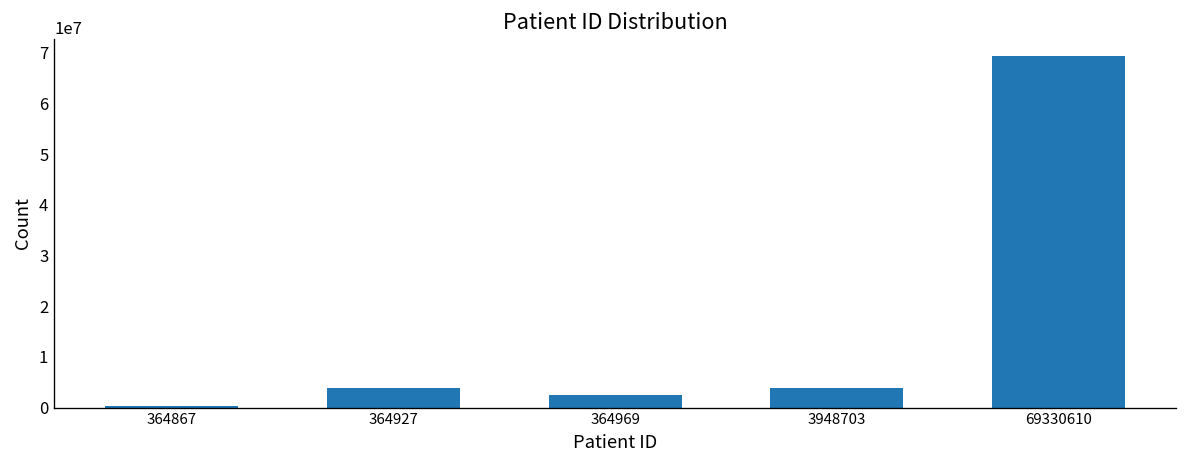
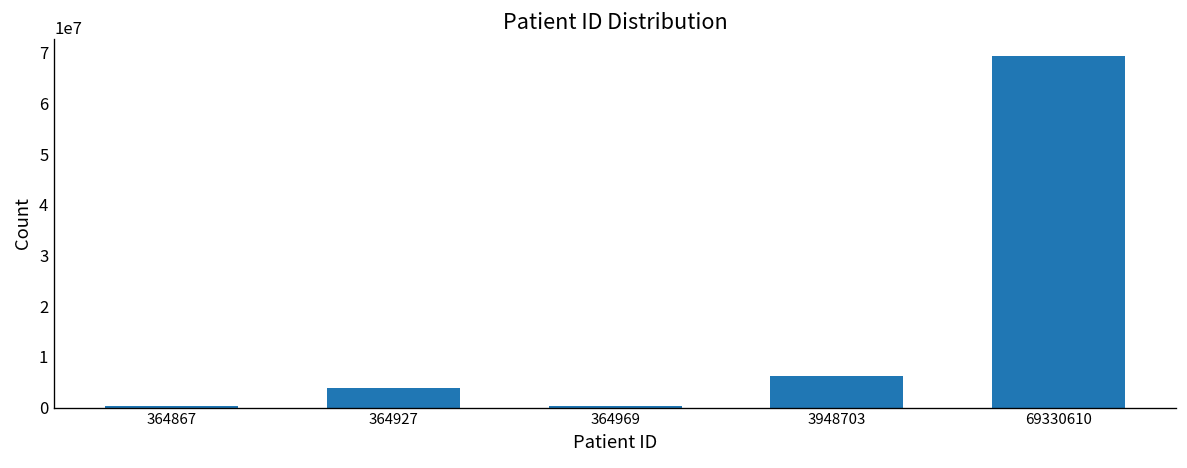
  {
    "364927": 4000000,
-   "364969": 3000000,
-   "3948703": 4000000,
+   "364969": 0,
+   "3948703": 6000000,
    "69330610": 69000000
  }
